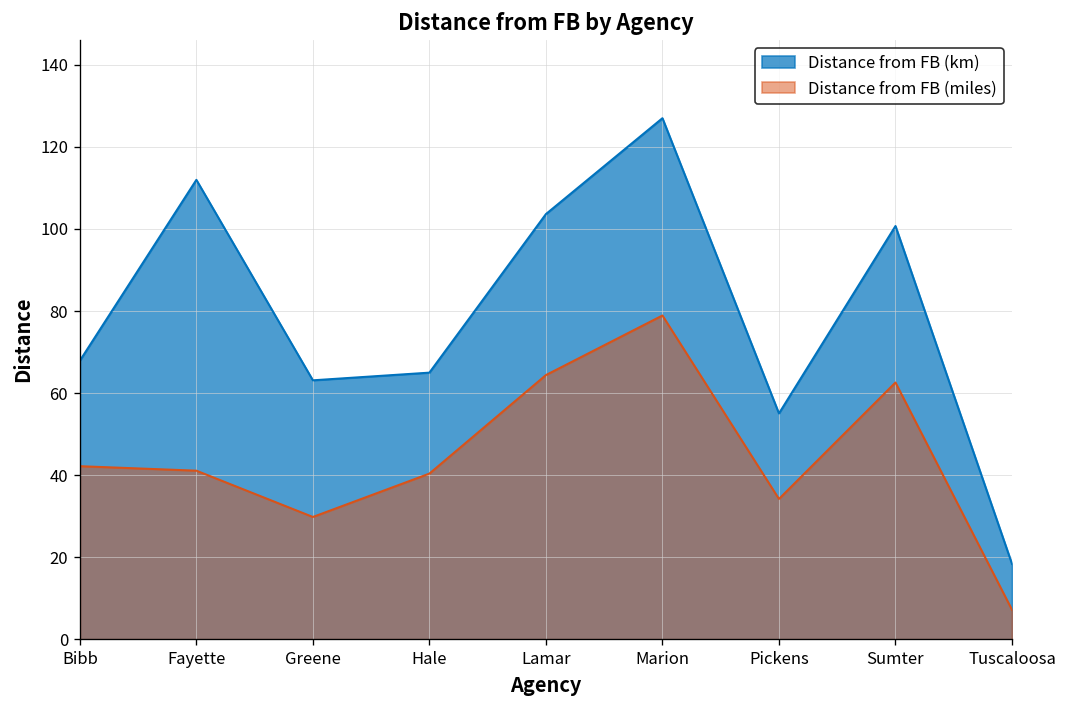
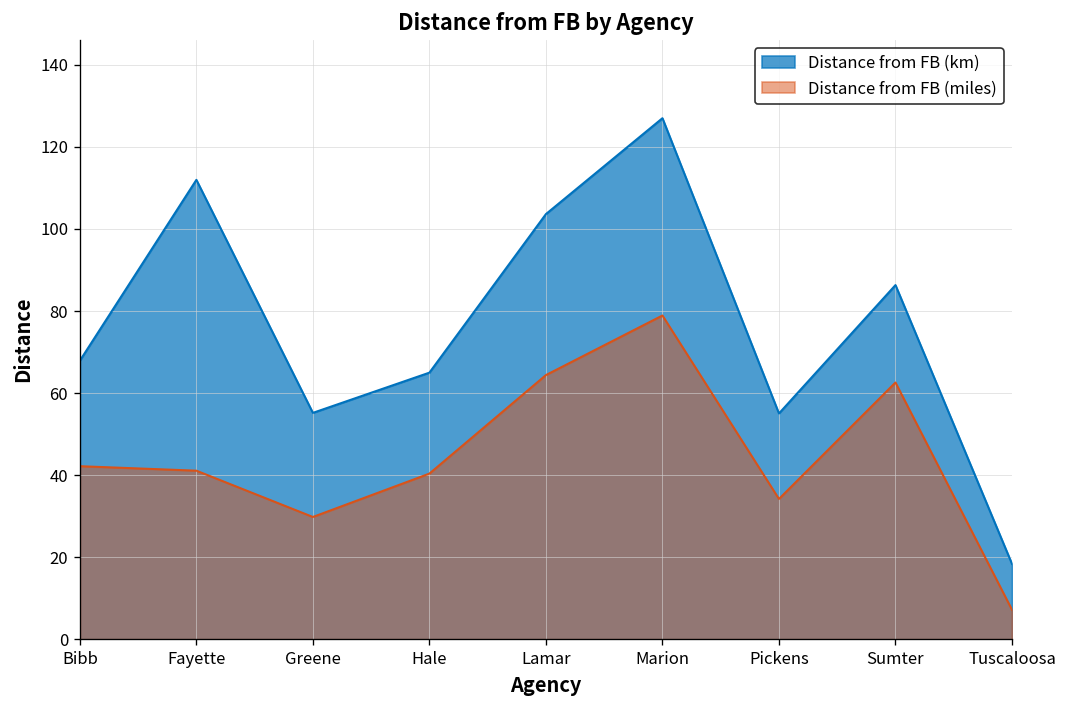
  {
    "Distance from FB (km)": {
      "Bibb": 68,
      "Fayette": 112,
-     "Greene": 63,
+     "Greene": 55,
      "Hale": 65,
      "Lamar": 104,
      "Marion": 127,
      "Pickens": 55,
-     "Sumter": 101,
+     "Sumter": 86,
      "Tuscaloosa": 18
    },
    "Distance from FB (miles)": {
      "Bibb": 42,
      "Fayette": 41,
      "Greene": 30,
      "Hale": 40,
      "Lamar": 64,
      "Marion": 79,
      "Pickens": 34,
      "Sumter": 63,
      "Tuscaloosa": 7
    }
  }
